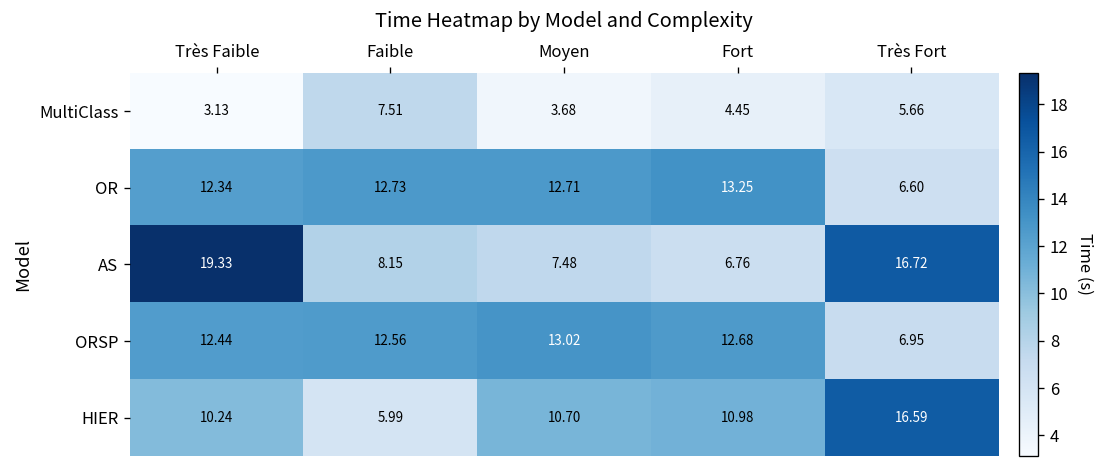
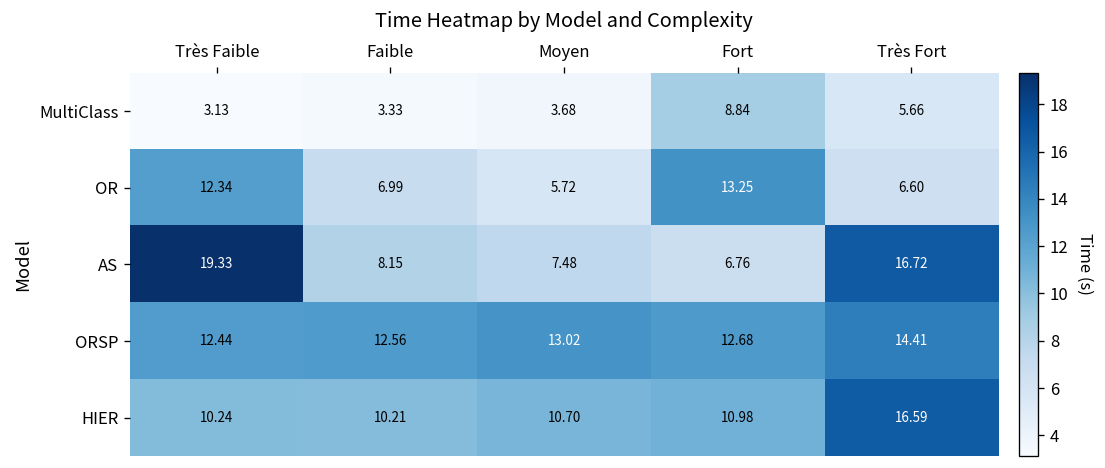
  {
    "MultiClass": {
      "Très Faible": 3.13,
-     "Faible": 7.51,
+     "Faible": 3.33,
      "Moyen": 3.68,
-     "Fort": 4.45,
+     "Fort": 8.84,
      "Très Fort": 5.66
    },
    "OR": {
      "Très Faible": 12.34,
-     "Faible": 12.73,
-     "Moyen": 12.71,
+     "Faible": 6.99,
+     "Moyen": 5.72,
      "Fort": 13.25,
      "Très Fort": 6.60
    },
    "AS": {
      "Très Faible": 19.33,
      "Faible": 8.15,
      "Moyen": 7.48,
      "Fort": 6.76,
      "Très Fort": 16.72
    },
    "ORSP": {
      "Très Faible": 12.44,
      "Faible": 12.56,
      "Moyen": 13.02,
      "Fort": 12.68,
-     "Très Fort": 6.95
+     "Très Fort": 14.41
    },
    "HIER": {
      "Très Faible": 10.24,
-     "Faible": 5.99,
+     "Faible": 10.21,
      "Moyen": 10.70,
      "Fort": 10.98,
      "Très Fort": 16.59
    }
  }
